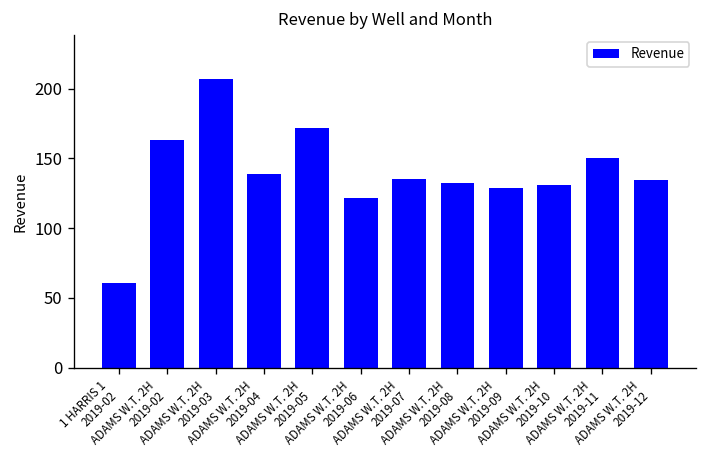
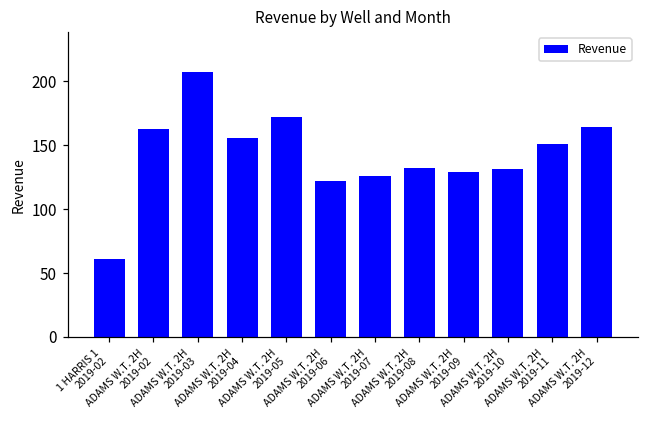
  {
    "1 HARRIS 1 2019-02": 61,
    "ADAMS W.T. 2H 2019-02": 163,
    "ADAMS W.T. 2H 2019-03": 207,
-   "ADAMS W.T. 2H 2019-04": 139,
+   "ADAMS W.T. 2H 2019-04": 155,
    "ADAMS W.T. 2H 2019-05": 172,
    "ADAMS W.T. 2H 2019-06": 122,
-   "ADAMS W.T. 2H 2019-07": 135,
+   "ADAMS W.T. 2H 2019-07": 126,
    "ADAMS W.T. 2H 2019-08": 132,
    "ADAMS W.T. 2H 2019-09": 129,
    "ADAMS W.T. 2H 2019-10": 131,
    "ADAMS W.T. 2H 2019-11": 151,
-   "ADAMS W.T. 2H 2019-12": 135
+   "ADAMS W.T. 2H 2019-12": 164
  }
